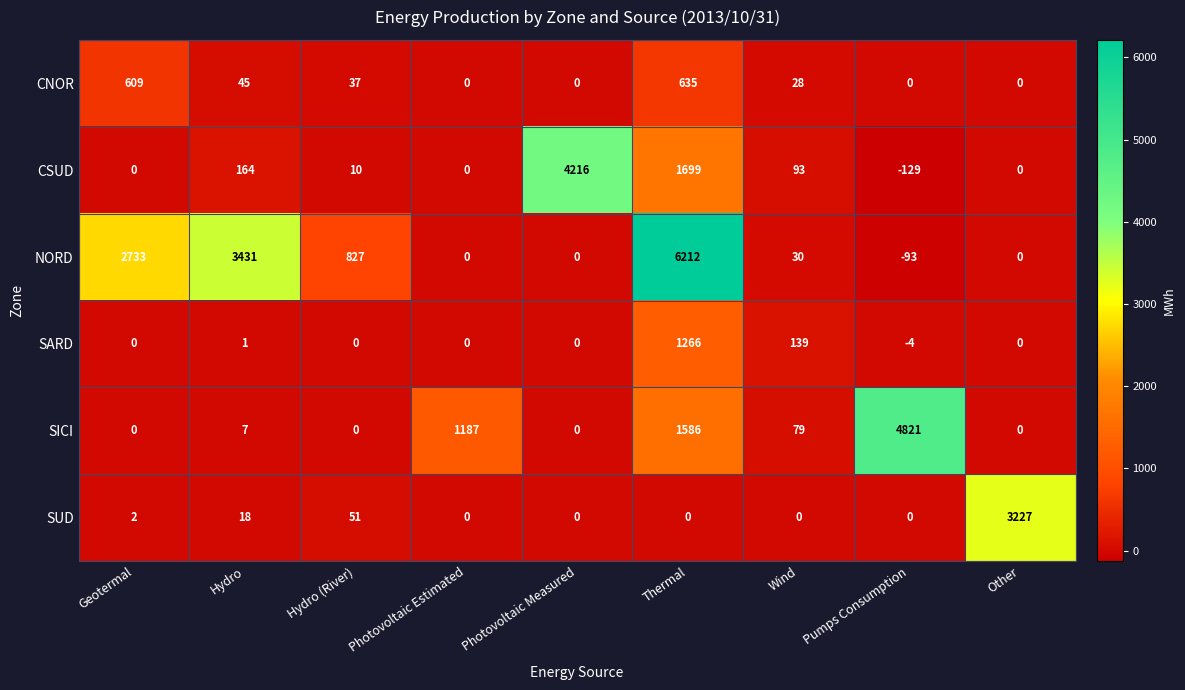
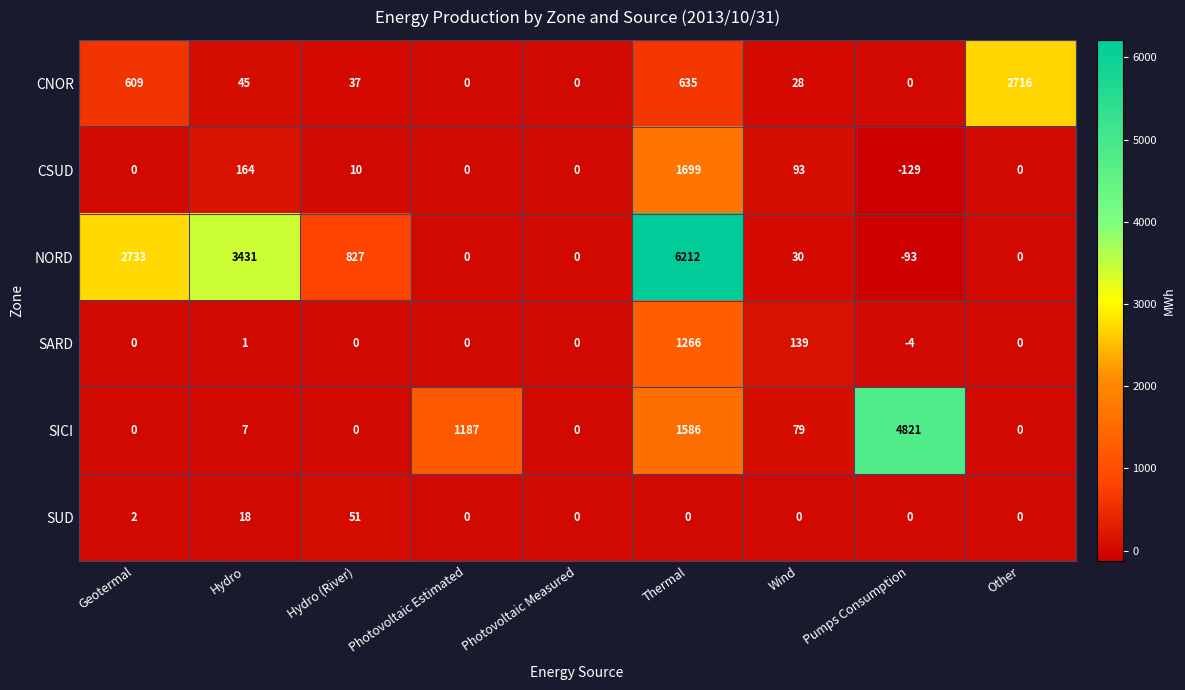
  {
    "CNOR": {
      "Geotermal": 609,
      "Hydro": 45,
      "Hydro (River)": 37,
      "Photovoltaic Estimated": 0,
      "Photovoltaic Measured": 0,
      "Thermal": 635,
      "Wind": 28,
      "Pumps Consumption": 0,
-     "Other": 0
+     "Other": 2716
    },
    "CSUD": {
      "Geotermal": 0,
      "Hydro": 164,
      "Hydro (River)": 10,
      "Photovoltaic Estimated": 0,
-     "Photovoltaic Measured": 4216,
+     "Photovoltaic Measured": 0,
      "Thermal": 1699,
      "Wind": 93,
      "Pumps Consumption": -129,
      "Other": 0
    },
    "NORD": {
      "Geotermal": 2733,
      "Hydro": 3431,
      "Hydro (River)": 827,
      "Photovoltaic Estimated": 0,
      "Photovoltaic Measured": 0,
      "Thermal": 6212,
      "Wind": 30,
      "Pumps Consumption": -93,
      "Other": 0
    },
    "SARD": {
      "Geotermal": 0,
      "Hydro": 1,
      "Hydro (River)": 0,
      "Photovoltaic Estimated": 0,
      "Photovoltaic Measured": 0,
      "Thermal": 1266,
      "Wind": 139,
      "Pumps Consumption": -4,
      "Other": 0
    },
    "SICI": {
      "Geotermal": 0,
      "Hydro": 7,
      "Hydro (River)": 0,
      "Photovoltaic Estimated": 1187,
      "Photovoltaic Measured": 0,
      "Thermal": 1586,
      "Wind": 79,
      "Pumps Consumption": 4821,
      "Other": 0
    },
    "SUD": {
      "Geotermal": 2,
      "Hydro": 18,
      "Hydro (River)": 51,
      "Photovoltaic Estimated": 0,
      "Photovoltaic Measured": 0,
      "Thermal": 0,
      "Wind": 0,
      "Pumps Consumption": 0,
-     "Other": 3227
+     "Other": 0
    }
  }
